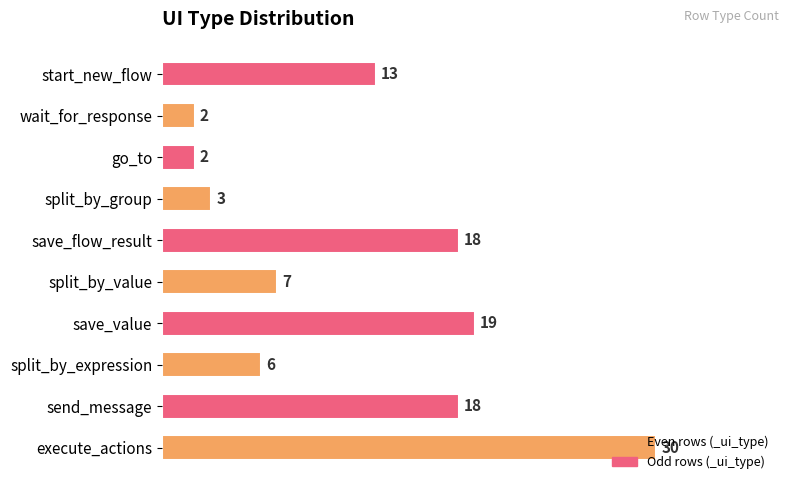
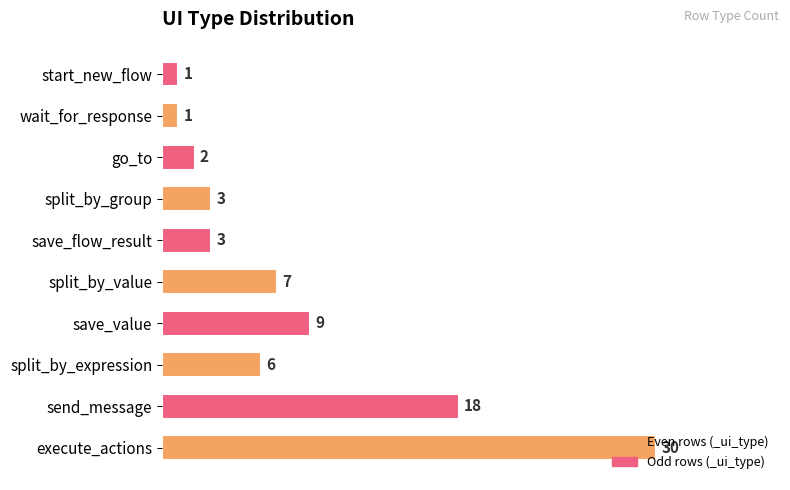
  {
-   "start_new_flow": 13,
-   "wait_for_response": 2,
+   "start_new_flow": 1,
+   "wait_for_response": 1,
    "go_to": 2,
    "split_by_group": 3,
-   "save_flow_result": 18,
+   "save_flow_result": 3,
    "split_by_value": 7,
-   "save_value": 19,
+   "save_value": 9,
    "split_by_expression": 6,
    "send_message": 18,
    "execute_actions": 30
  }
